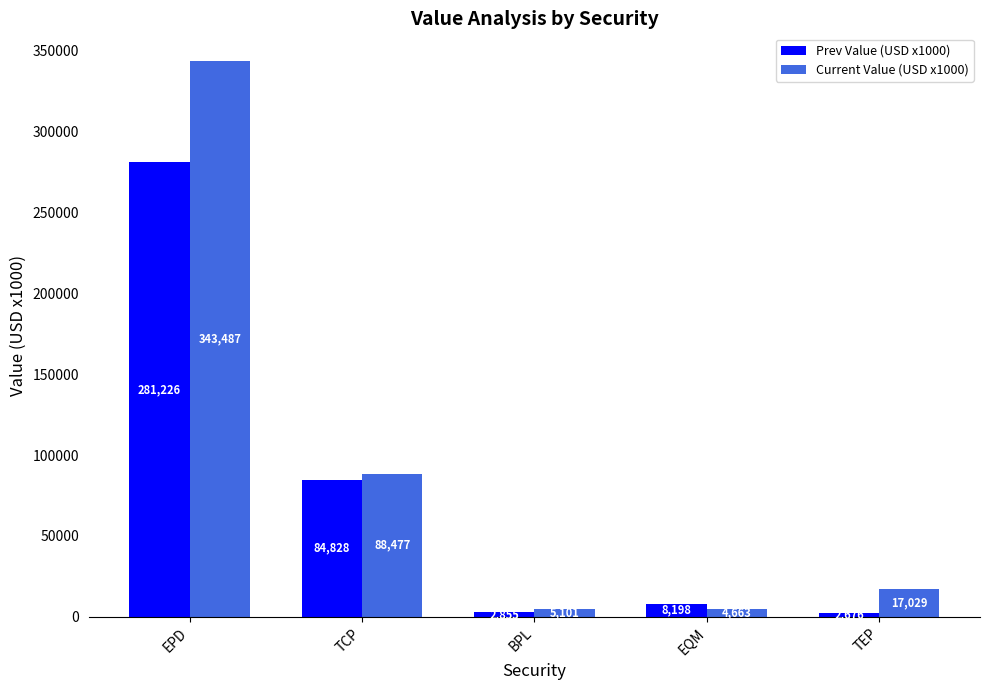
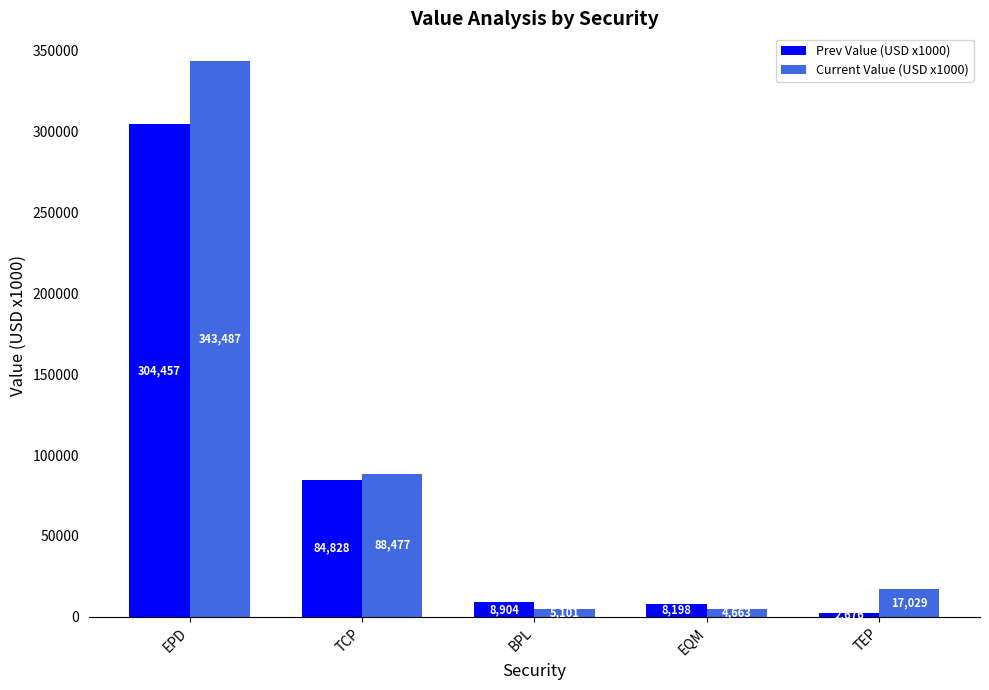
  {
    "Prev Value (USD x1000)": {
-     "EPD": "281,226",
+     "EPD": "304,457",
      "TCP": "84,828",
-     "BPL": "3000",
+     "BPL": "9000",
      "EQM": "8,198"
    },
    "Current Value (USD x1000)": {
      "EPD": "343,487",
      "TCP": "88,477",
      "BPL": "5,101",
      "EQM": "4,663"
    }
  }
